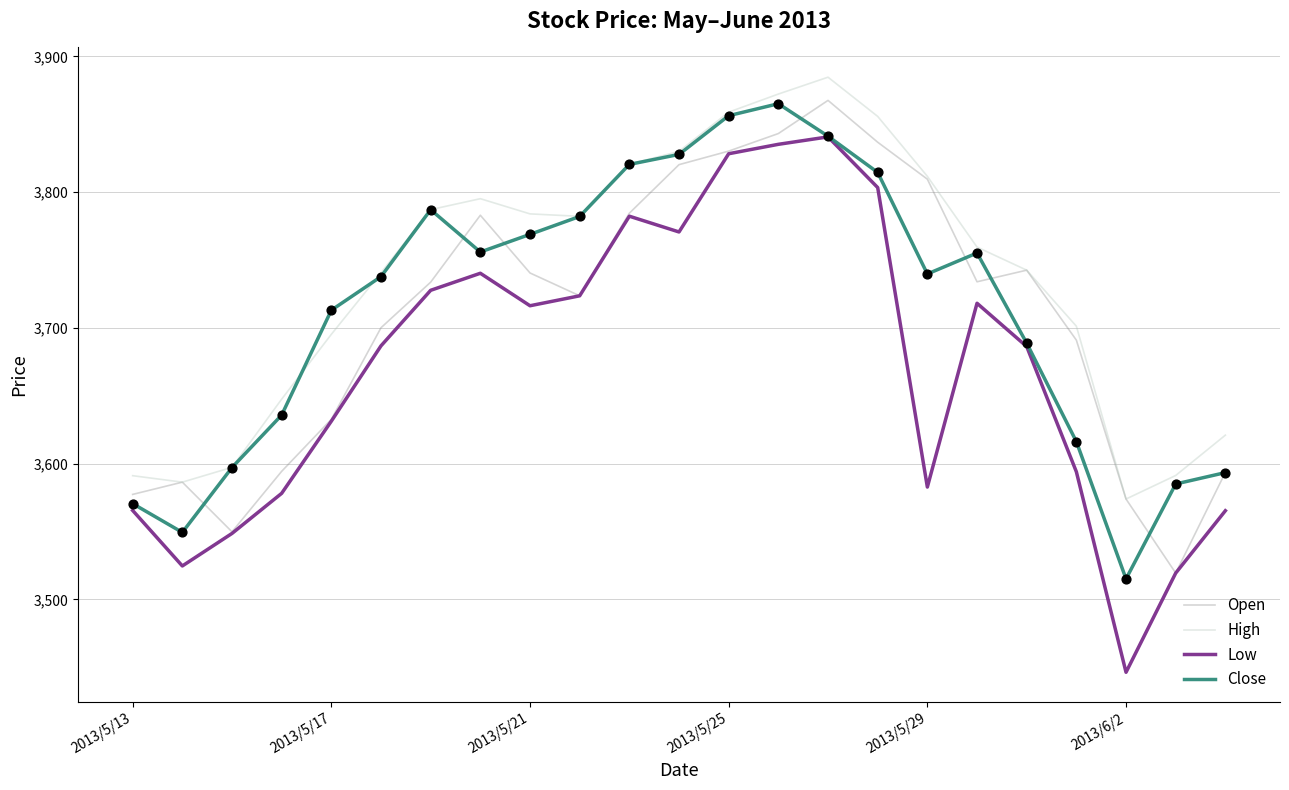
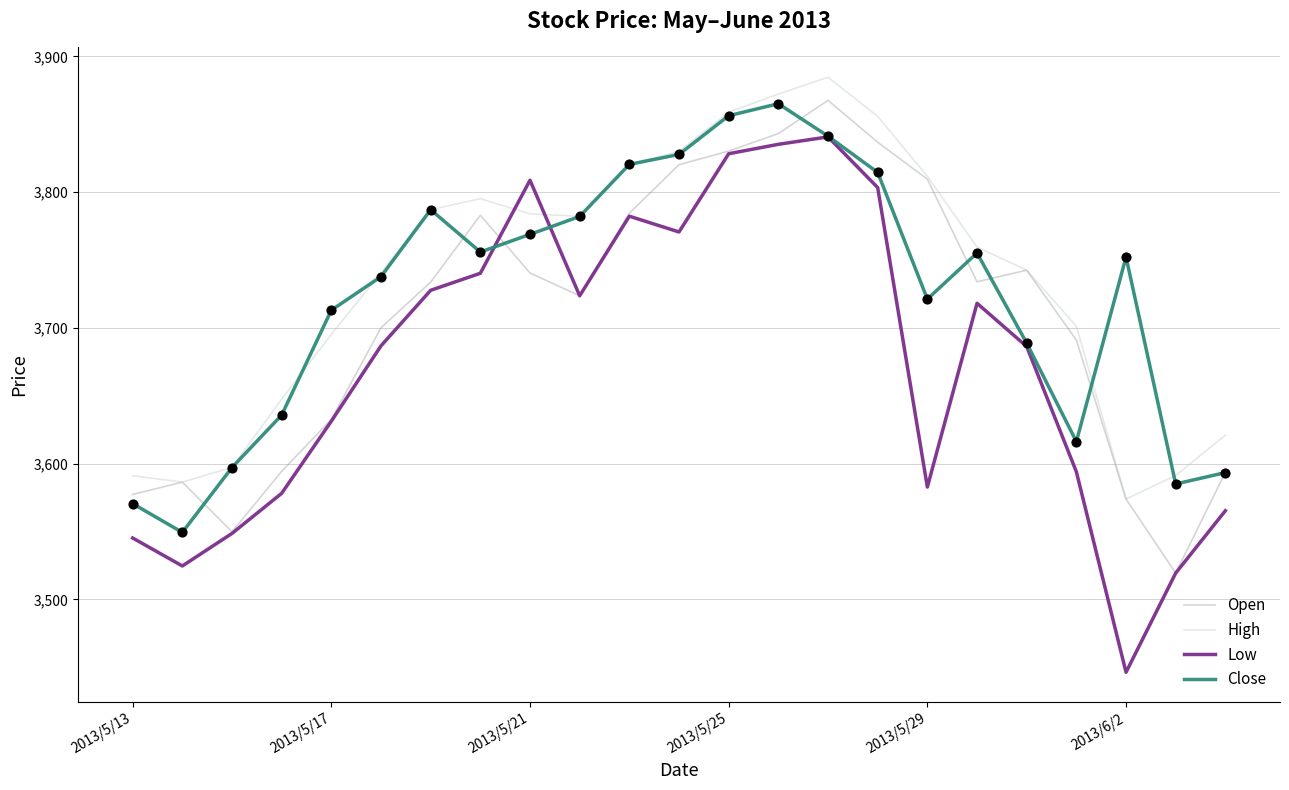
  {
    "Low": {
-     "2013/5/13": "3,565",
-     "2013/5/21": "3,716",
+     "2013/5/13": "3,545",
+     "2013/5/21": "3,809",
      "2013/5/25": "3,828",
      "2013/5/29": "3,583",
      "2013/6/2": "3,446"
    },
    "Close": {
      "2013/5/13": "3,571",
      "2013/5/17": "3,713",
      "2013/5/21": "3,769",
      "2013/5/25": "3,856",
-     "2013/5/29": "3,740",
-     "2013/6/2": "3,515"
+     "2013/5/29": "3,721",
+     "2013/6/2": "3,752"
    }
  }
